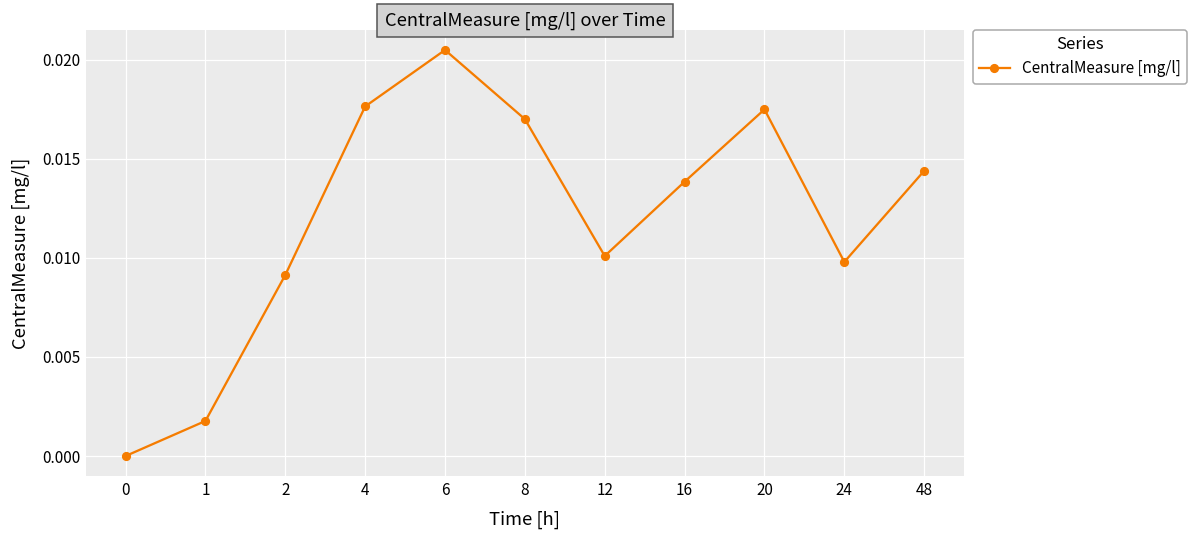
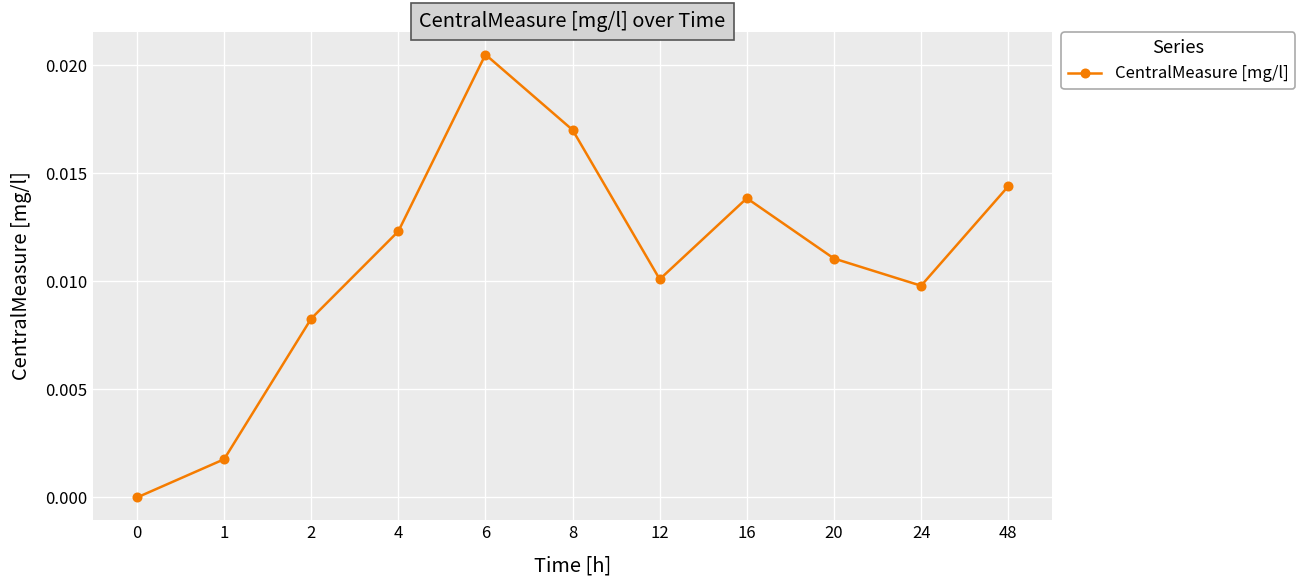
  {
    "0": 0.0000,
    "1": 0.0018,
-   "2": 0.0091,
-   "4": 0.0177,
+   "2": 0.0083,
+   "4": 0.0123,
    "6": 0.0205,
    "8": 0.0170,
    "12": 0.0101,
    "16": 0.0139,
-   "20": 0.0175,
+   "20": 0.0111,
    "24": 0.0098,
    "48": 0.0144
  }
